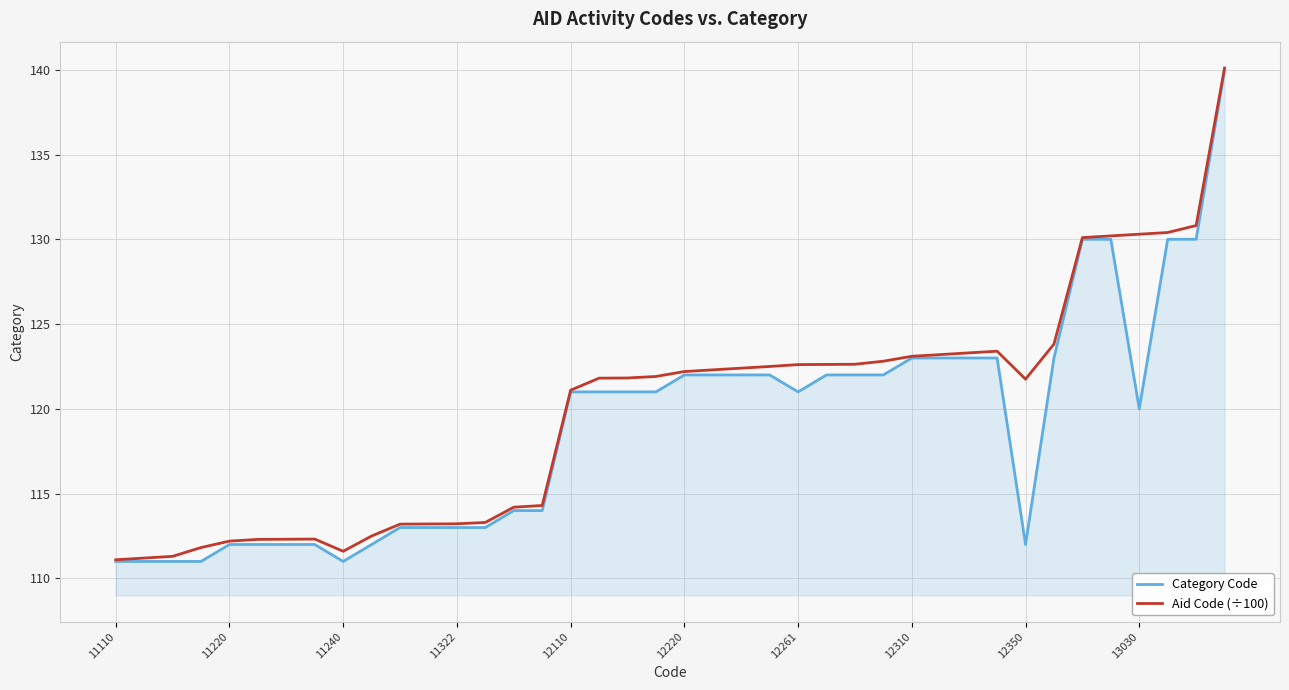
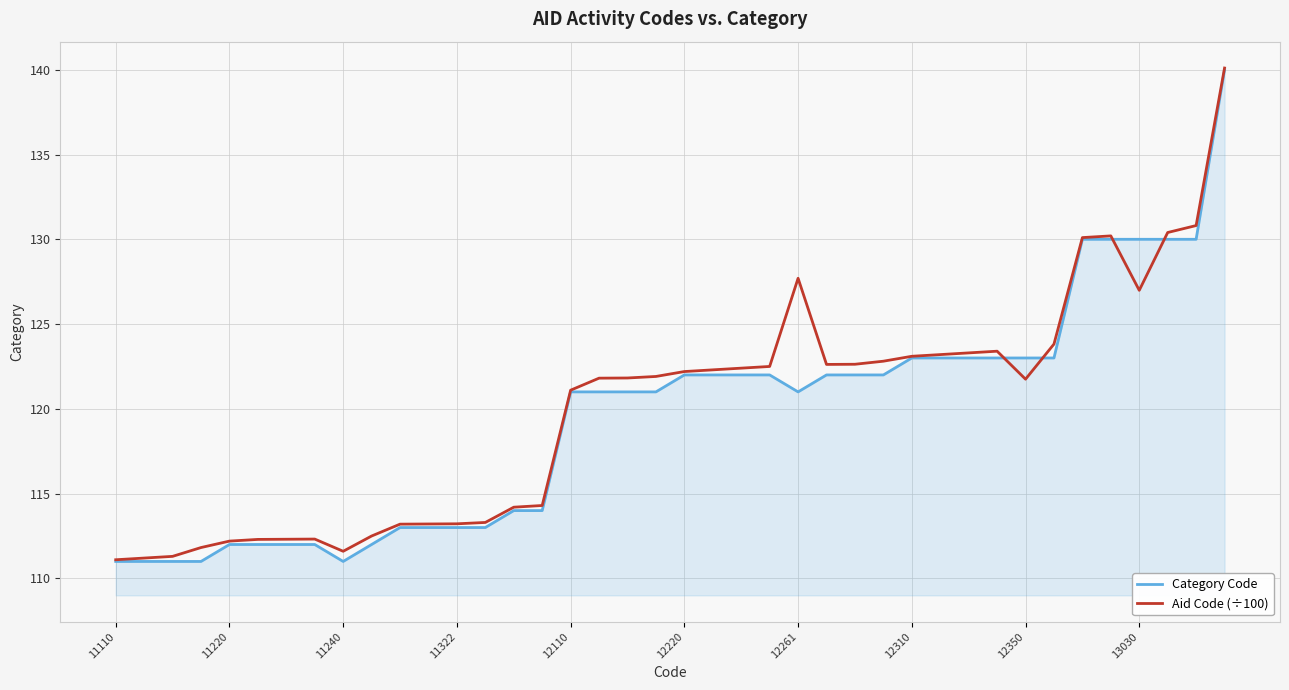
  {
    "Category Code": {
      "11220": 112,
      "11240": 111,
      "11322": 113,
      "12220": 122,
      "12261": 121,
-     "12350": 112,
-     "13030": 120
+     "12350": 123,
+     "13030": 130
    },
    "Aid Code (÷100)": {
      "11220": 112.2,
      "11240": 111.6,
      "11322": 113.2,
      "12220": 122.2,
-     "12261": 122.6,
+     "12261": 127.7,
      "12350": 121.8,
-     "13030": 130.3
+     "13030": 127.0
    }
  }
